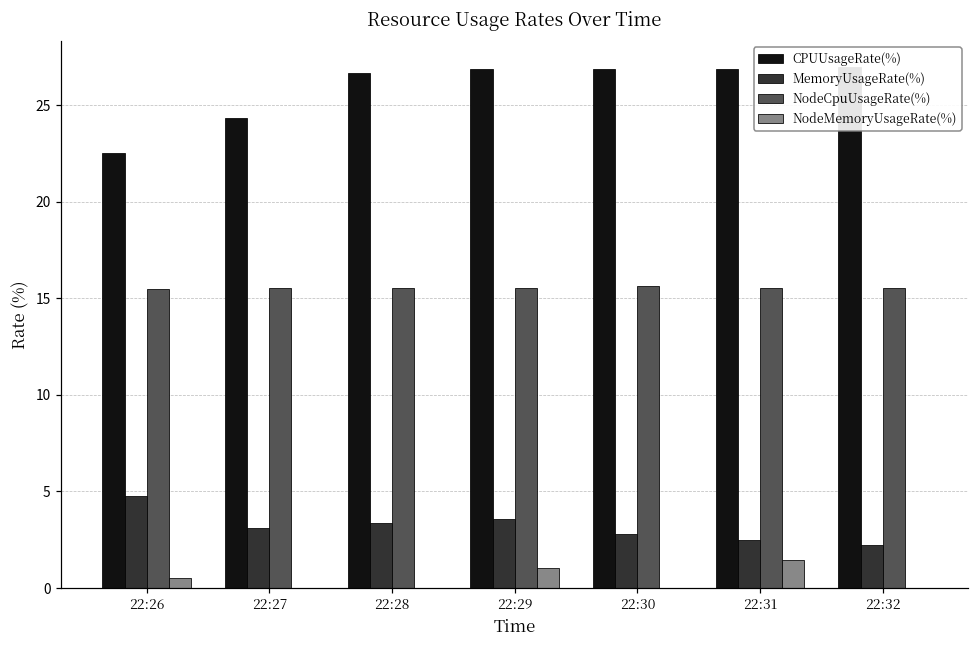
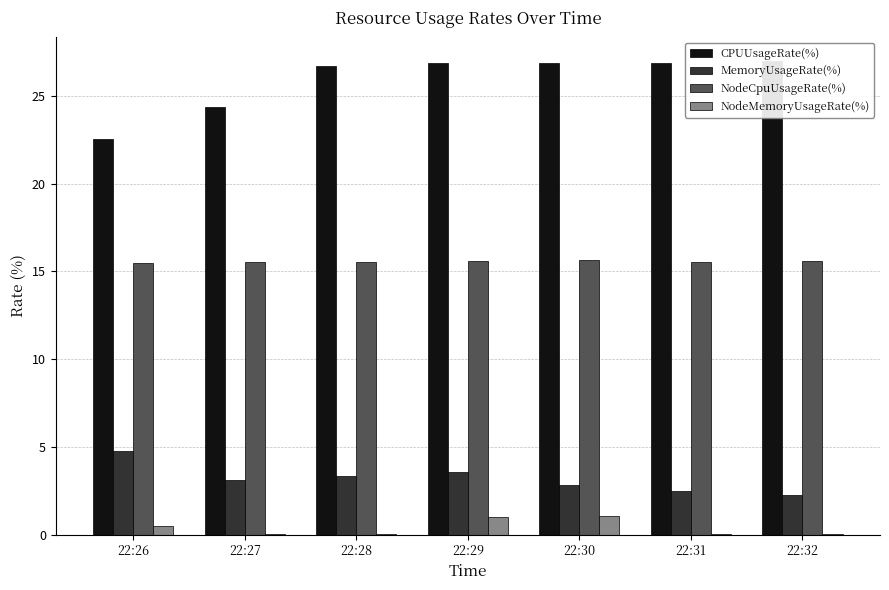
  {
    "NodeMemoryUsageRate(%)": {
      "22:26": 0.5,
      "22:29": 1.0,
-     "22:30": 0.0,
-     "22:31": 1.4
+     "22:30": 1.1,
+     "22:31": 0.0
    }
  }
